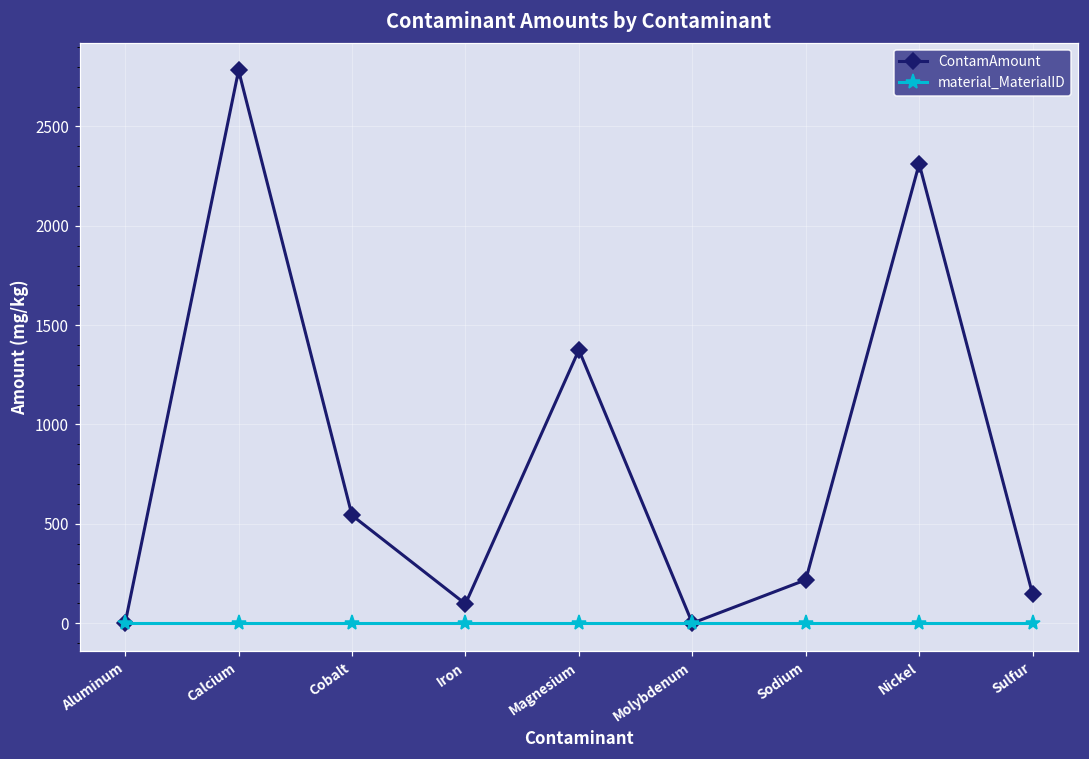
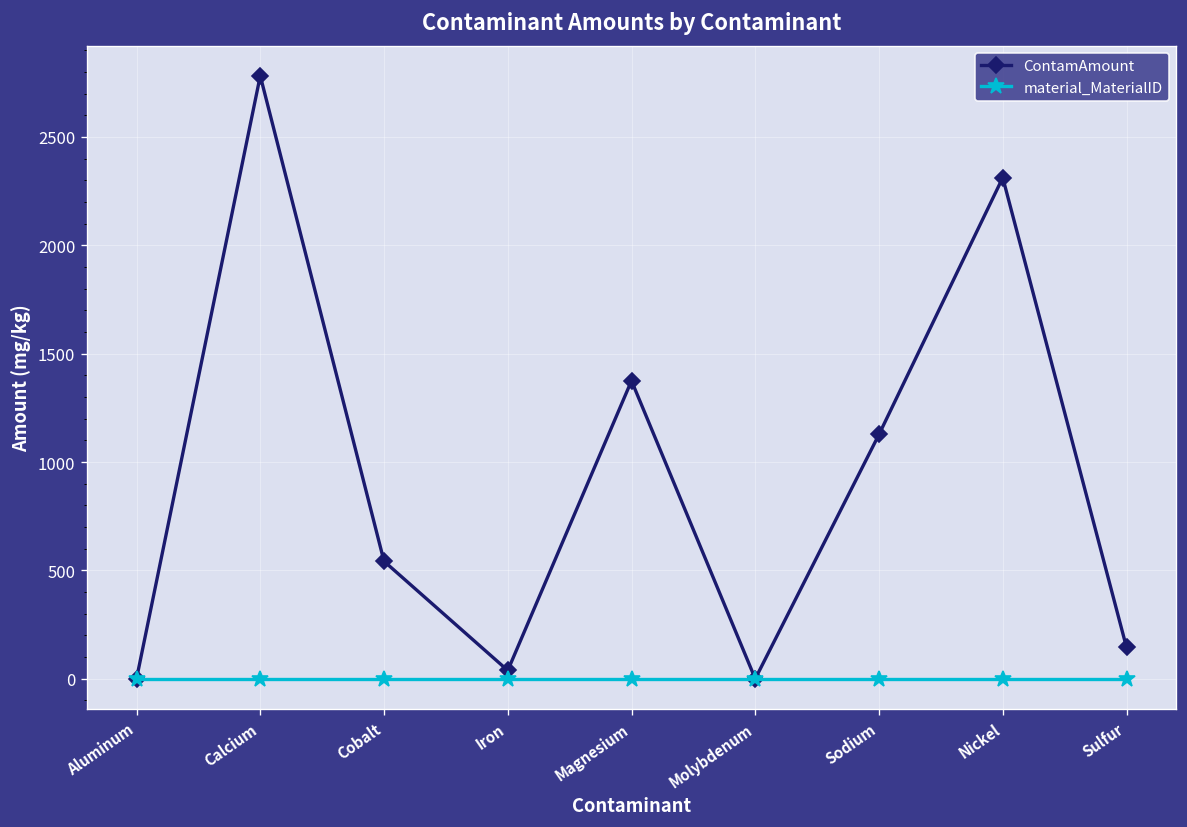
  {
    "ContamAmount": {
      "Calcium": 2780,
      "Cobalt": 540,
-     "Iron": 100,
+     "Iron": 40,
      "Magnesium": 1380,
-     "Sodium": 220,
+     "Sodium": 1130,
      "Nickel": 2310,
      "Sulfur": 150
    },
    "material_MaterialID": {
      "Calcium": 0,
      "Cobalt": 0,
      "Iron": 0,
      "Magnesium": 0,
      "Sodium": 0,
      "Nickel": 0,
      "Sulfur": 0
    }
  }
